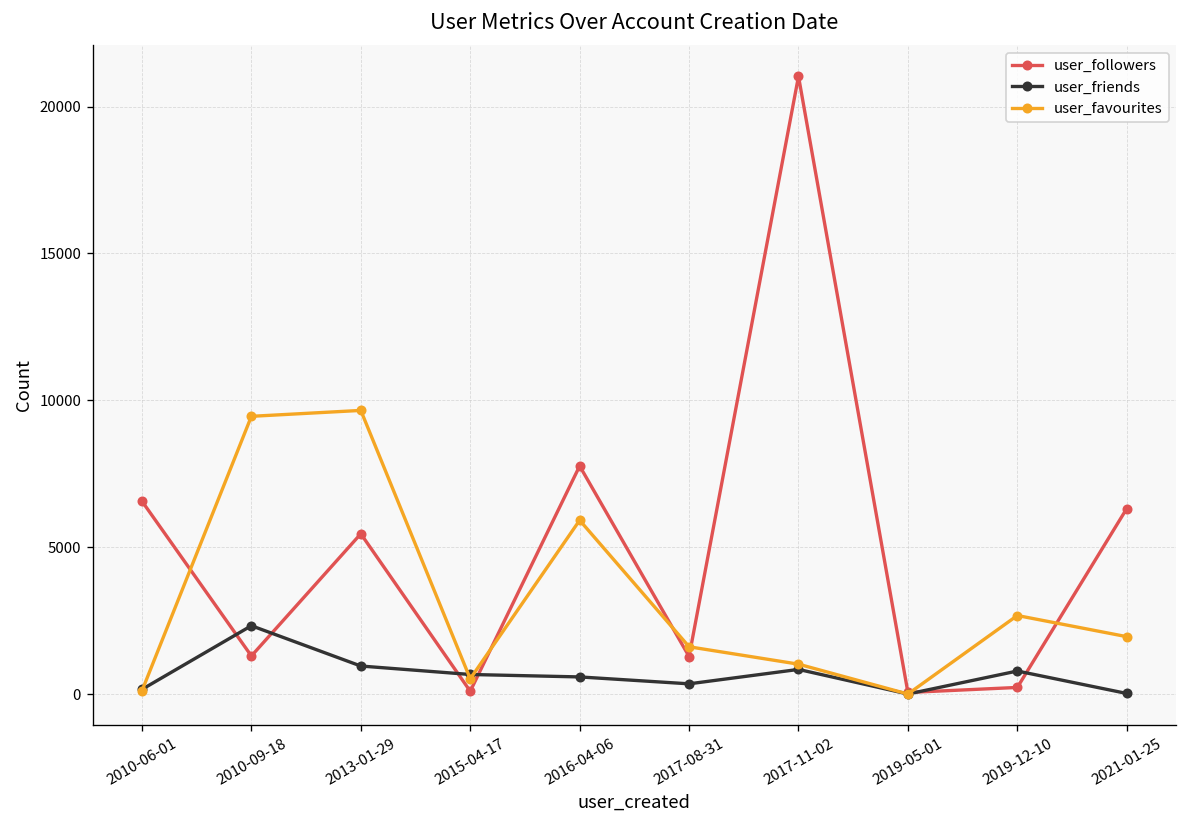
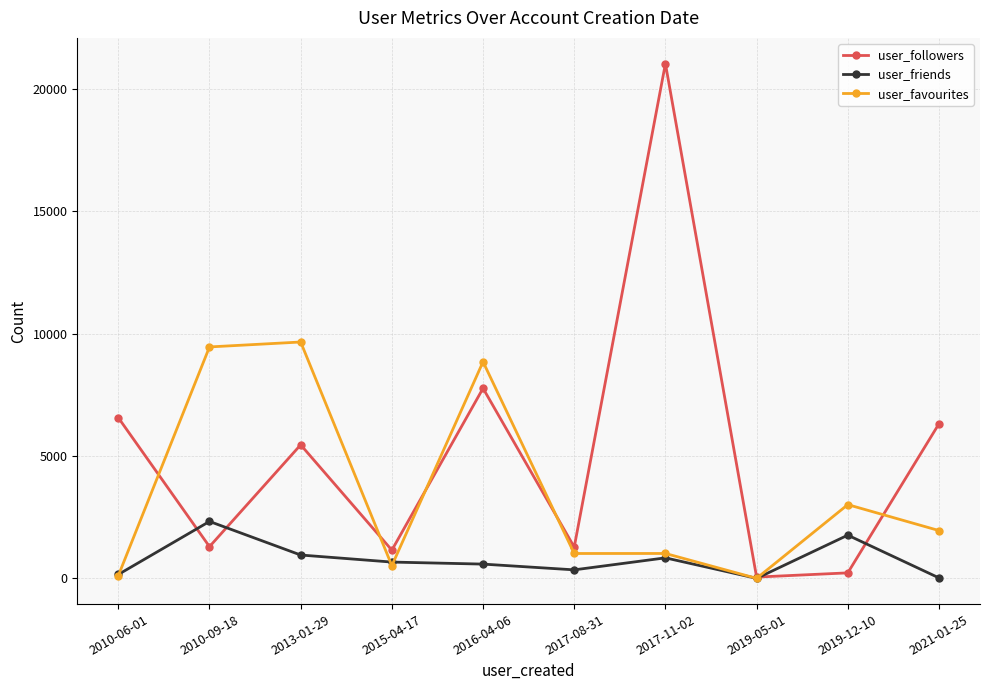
  {
    "user_followers": {
      "2010-06-01": 6600,
      "2010-09-18": 1300,
      "2013-01-29": 5500,
-     "2015-04-17": 100,
+     "2015-04-17": 1200,
      "2016-04-06": 7800,
      "2017-08-31": 1300,
      "2017-11-02": 21000,
      "2019-12-10": 200,
      "2021-01-25": 6300
    },
    "user_friends": {
      "2010-09-18": 2300,
      "2013-01-29": 1000,
      "2015-04-17": 700,
      "2016-04-06": 600,
      "2017-08-31": 400,
      "2017-11-02": 800,
-     "2019-12-10": 800,
+     "2019-12-10": 1800,
      "2021-01-25": 0
    },
    "user_favourites": {
      "2010-09-18": 9500,
      "2013-01-29": 9700,
      "2015-04-17": 500,
-     "2016-04-06": 5900,
-     "2017-08-31": 1600,
+     "2016-04-06": 8900,
+     "2017-08-31": 1000,
      "2017-11-02": 1000,
-     "2019-12-10": 2700,
+     "2019-12-10": 3000,
      "2021-01-25": 2000
    }
  }
